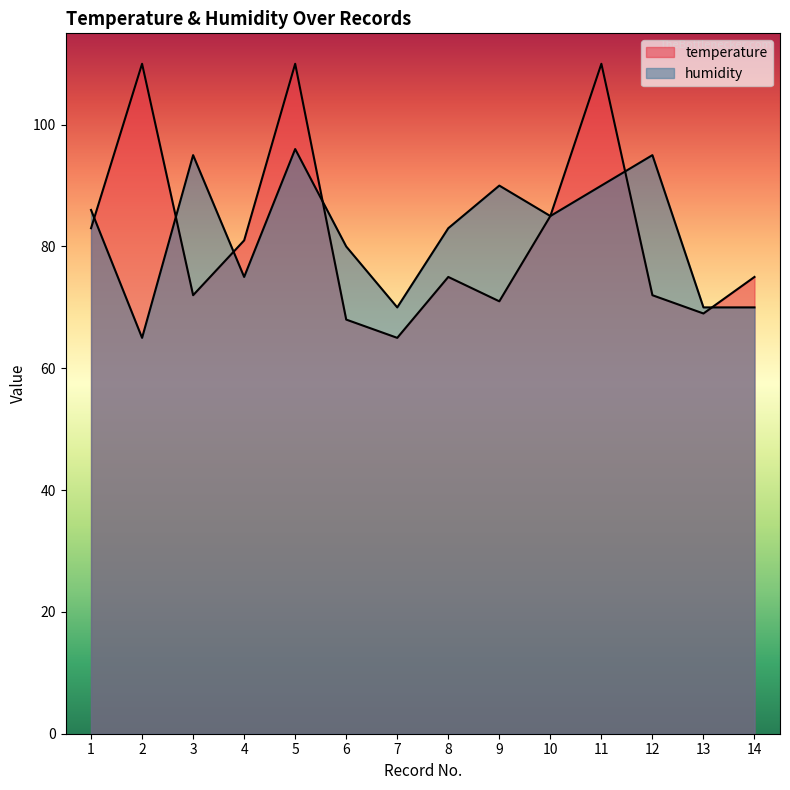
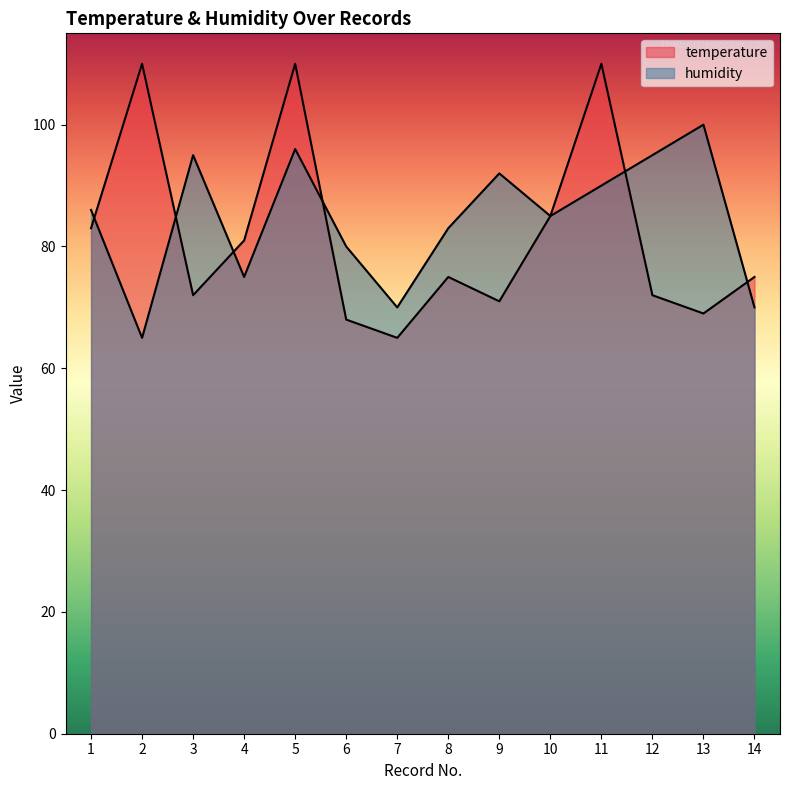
  {
    "temperature": {
      "1": 83,
      "2": 110,
      "3": 72,
      "4": 81,
      "5": 110,
      "6": 68,
      "7": 65,
      "8": 75,
      "9": 71,
      "11": 110,
      "12": 72,
      "13": 69,
      "14": 75
    },
    "humidity": {
      "1": 86,
      "2": 65,
      "3": 95,
      "4": 75,
      "5": 96,
      "6": 80,
      "7": 70,
      "8": 83,
-     "9": 90,
+     "9": 92,
      "11": 90,
      "12": 95,
-     "13": 70,
+     "13": 100,
      "14": 70
    }
  }
